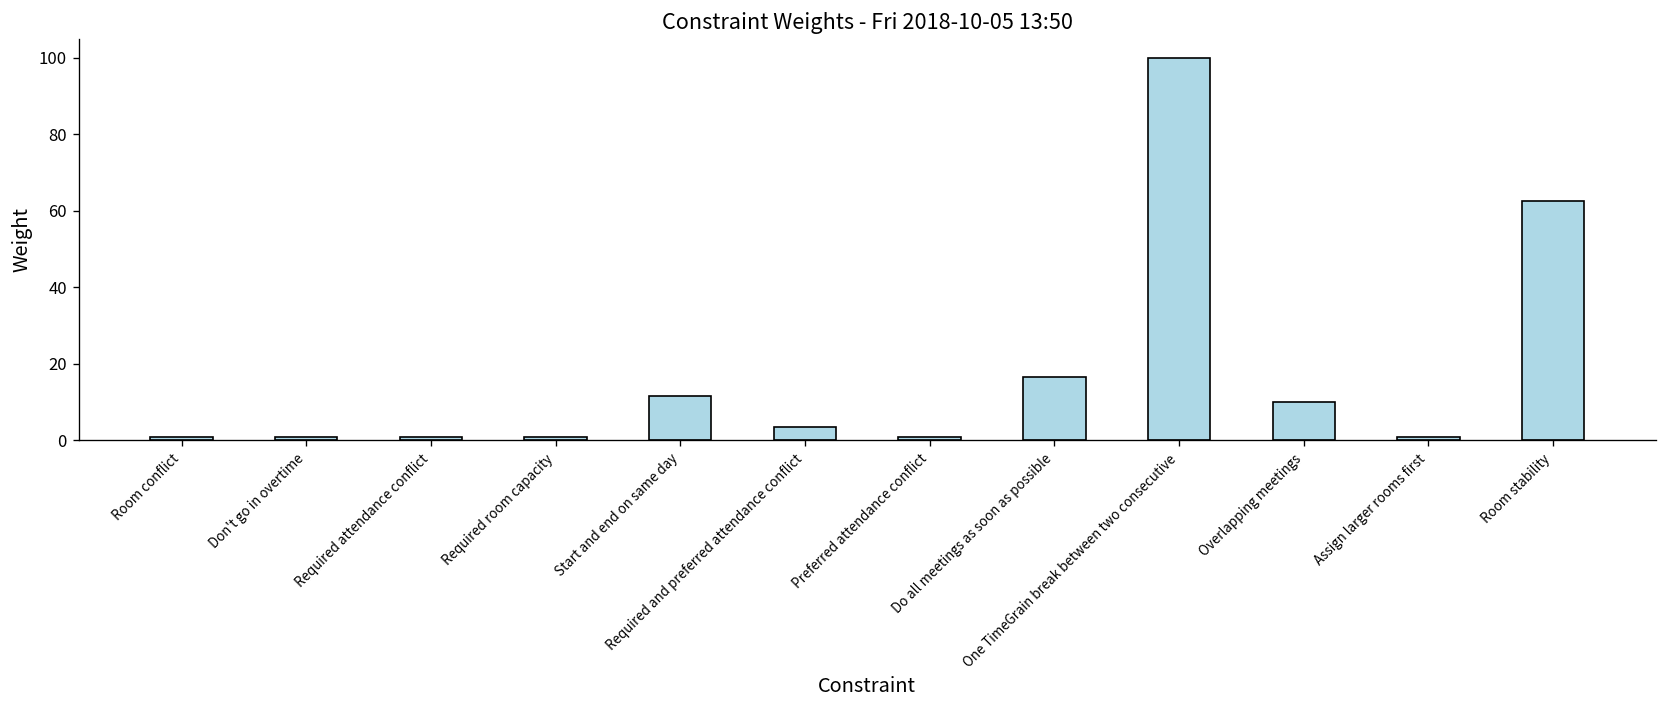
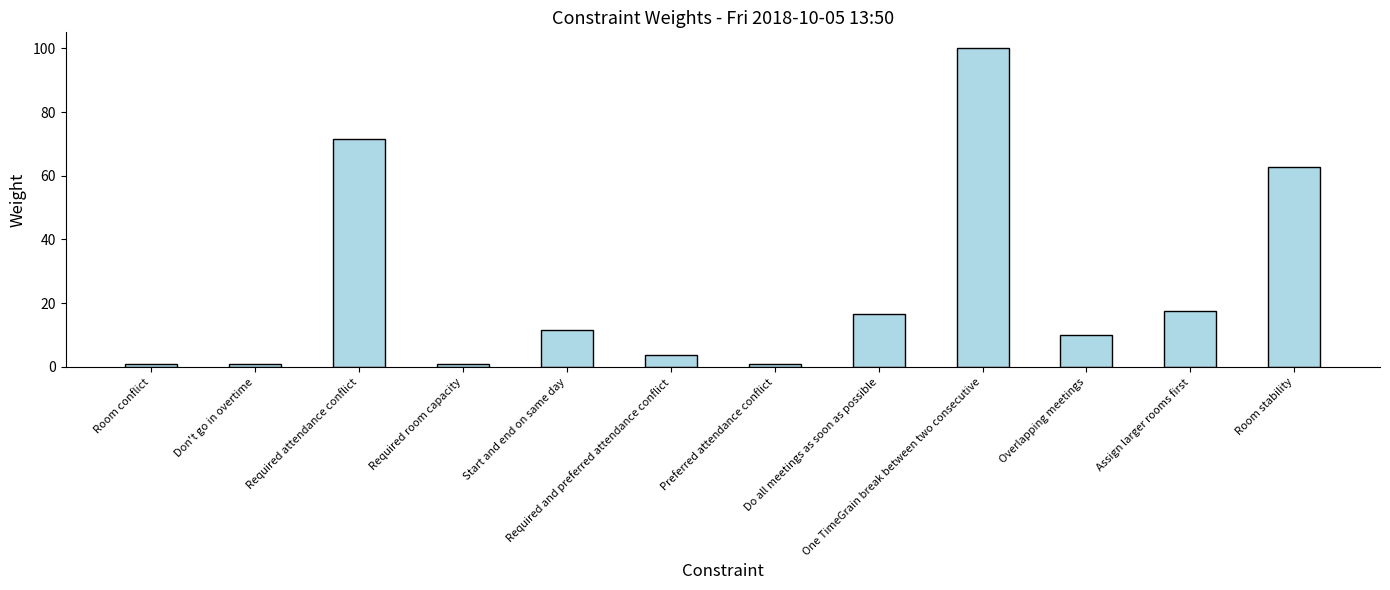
  {
    "Room conflict": 1,
    "Don't go in overtime": 1,
-   "Required attendance conflict": 1,
+   "Required attendance conflict": 71,
    "Required room capacity": 1,
    "Start and end on same day": 12,
    "Required and preferred attendance conflict": 4,
    "Preferred attendance conflict": 1,
    "Do all meetings as soon as possible": 17,
    "One TimeGrain break between two consecutive": 100,
    "Overlapping meetings": 10,
-   "Assign larger rooms first": 1,
+   "Assign larger rooms first": 18,
    "Room stability": 63
  }
